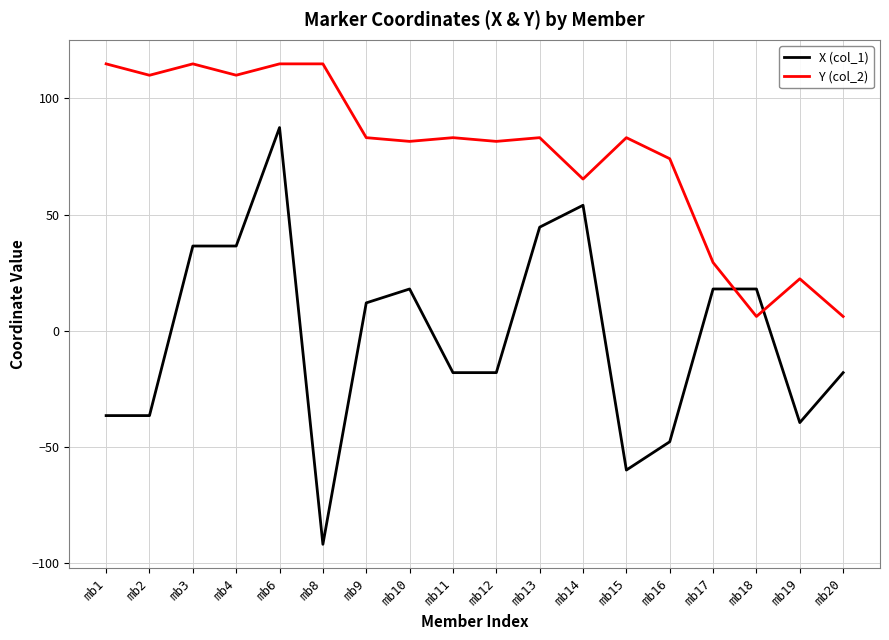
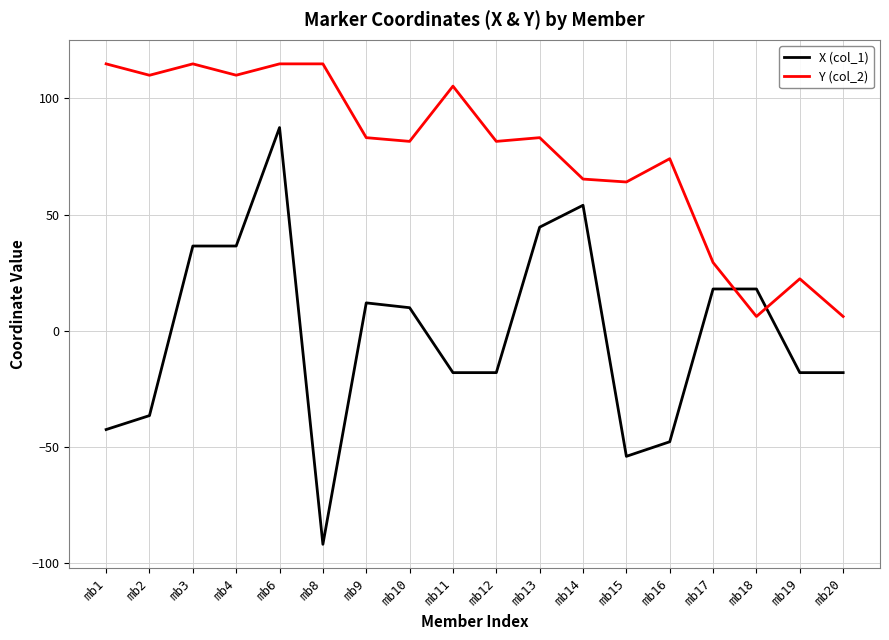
  {
    "X (col_1)": {
-     "mb1": -36,
+     "mb1": -42,
      "mb2": -36,
      "mb3": 37,
      "mb4": 37,
      "mb6": 87,
      "mb8": -92,
      "mb9": 12,
-     "mb10": 18,
+     "mb10": 10,
      "mb11": -18,
      "mb12": -18,
      "mb13": 45,
      "mb14": 54,
-     "mb15": -60,
+     "mb15": -54,
      "mb16": -48,
      "mb17": 18,
      "mb18": 18,
-     "mb19": -39,
+     "mb19": -18,
      "mb20": -18
    },
    "Y (col_2)": {
      "mb1": 115,
      "mb2": 110,
      "mb3": 115,
      "mb4": 110,
      "mb6": 115,
      "mb8": 115,
      "mb9": 83,
      "mb10": 82,
-     "mb11": 83,
+     "mb11": 105,
      "mb12": 82,
      "mb13": 83,
      "mb14": 65,
-     "mb15": 83,
+     "mb15": 64,
      "mb16": 74,
      "mb17": 29,
      "mb18": 6,
      "mb19": 22,
      "mb20": 6
    }
  }
